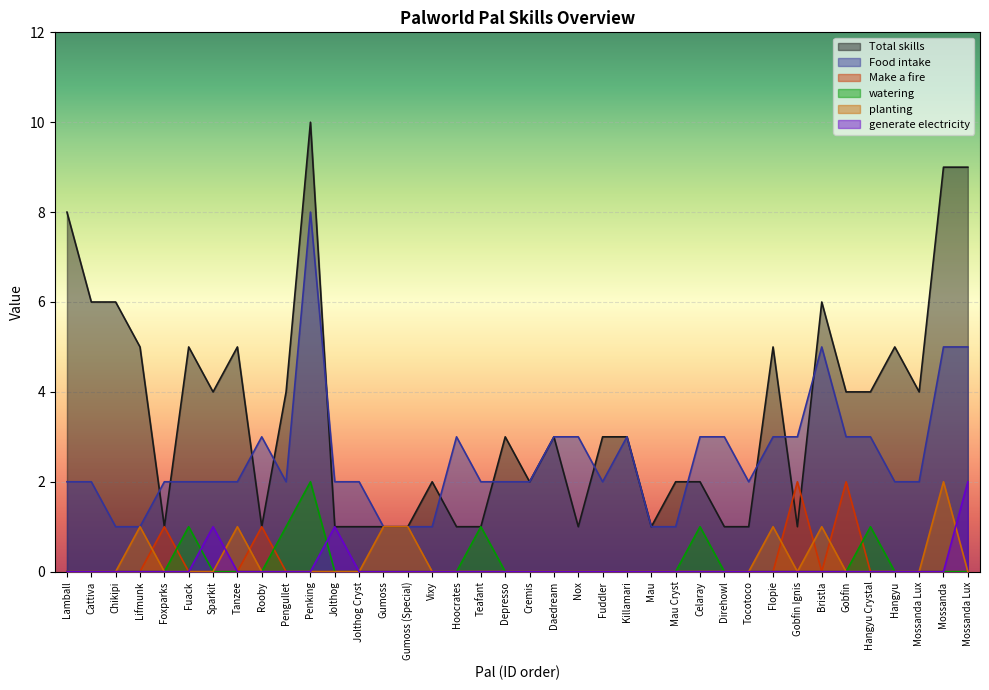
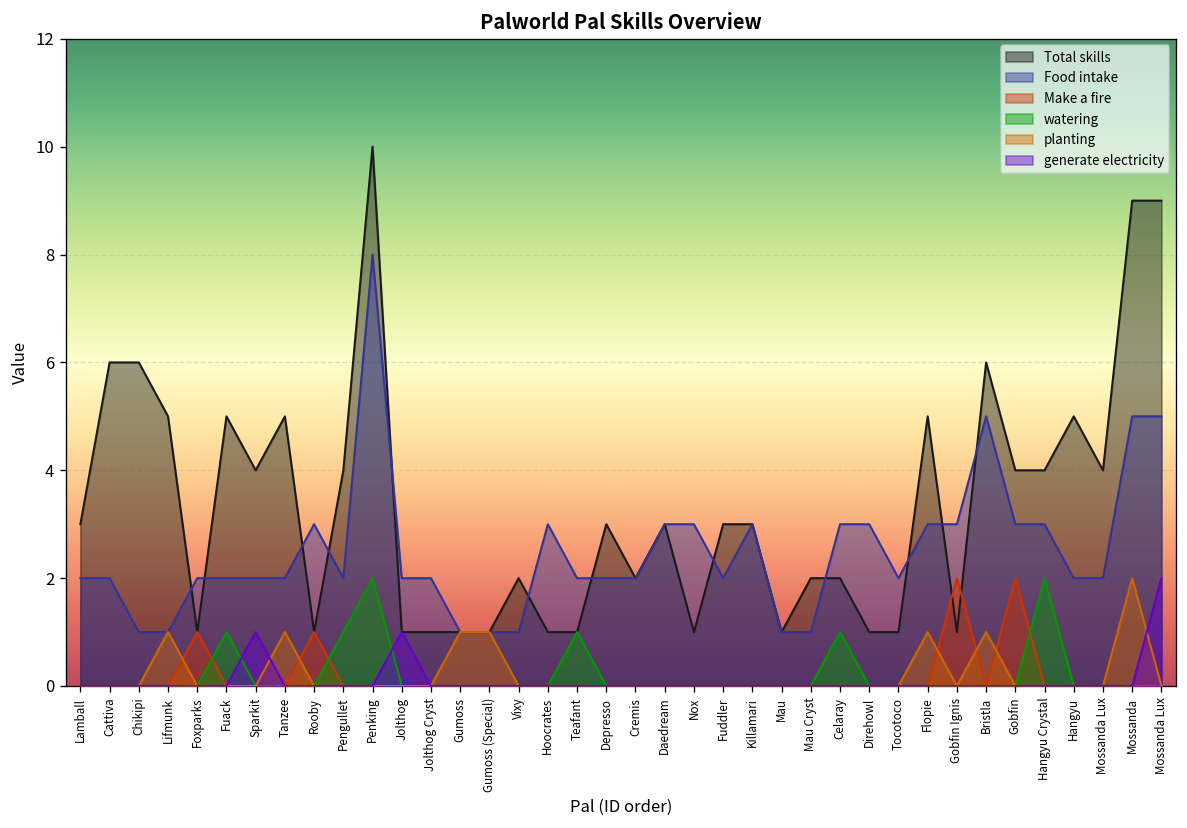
  {
    "Total skills": {
-     "Lamball": 8,
+     "Lamball": 3,
      "Cattiva": 6,
      "Chikipi": 6,
      "Lifmunk": 5,
      "Fuack": 5,
      "Sparkit": 4,
      "Tanzee": 5,
      "Pengullet": 4,
      "Penking": 10,
      "Jolthog Cryst": 1,
      "Vixy": 2,
      "Hoocrates": 1,
      "Depresso": 3,
      "Nox": 1,
      "Fuddler": 3,
      "Mau Cryst": 2,
      "Celaray": 2,
      "Direhowl": 1,
      "Tocotoco": 1,
      "Flopie": 5,
      "Gobfin Ignis": 1,
      "Bristla": 6,
      "Gobfin": 4,
      "Hangyu Crystal": 4,
      "Hangyu": 5,
      "Mossanda": 9
    },
    "watering": {
      "Fuack": 1,
      "Pengullet": 1,
      "Penking": 2,
      "Celaray": 1,
-     "Hangyu Crystal": 1
+     "Hangyu Crystal": 2
    }
  }
